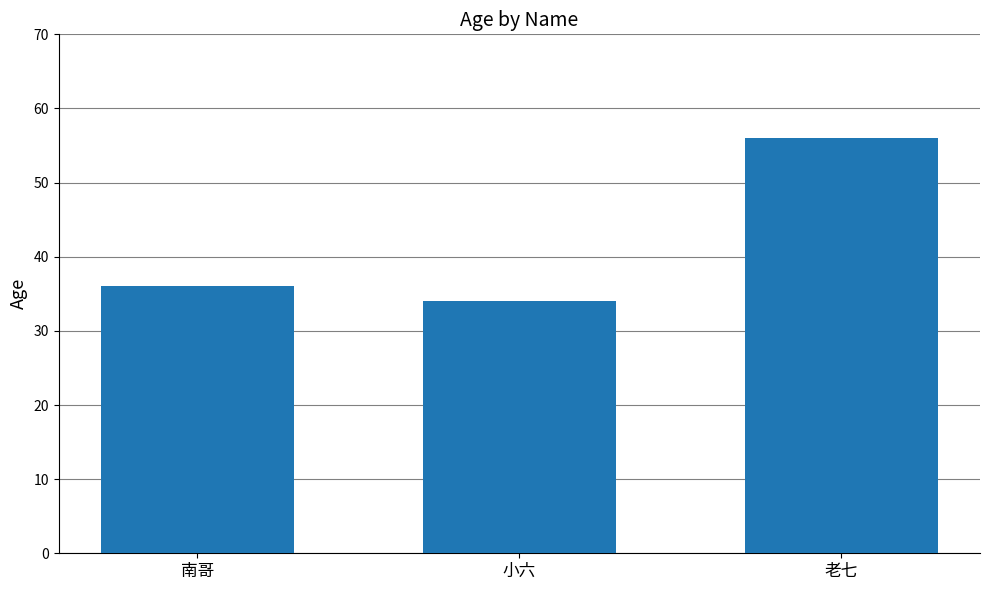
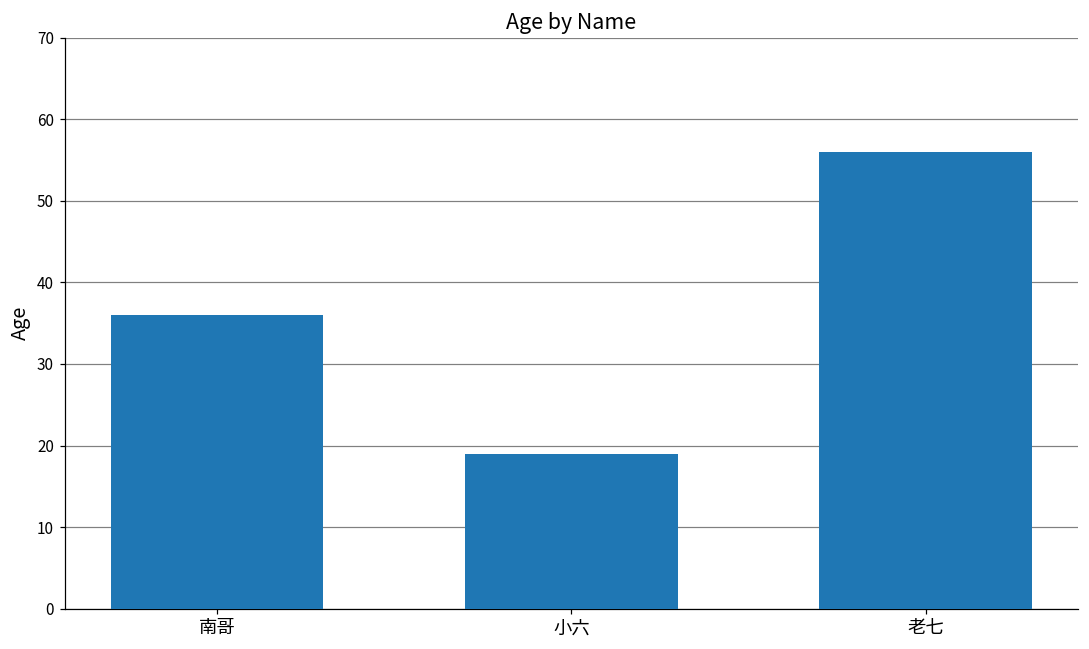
  {
    "南哥": 36,
-   "小六": 34,
+   "小六": 19,
    "老七": 56
  }
